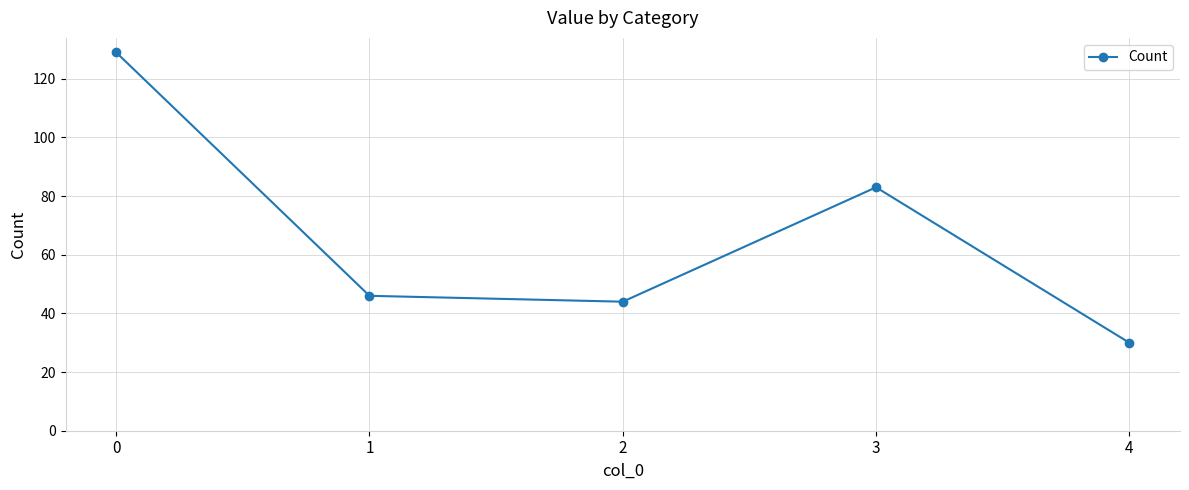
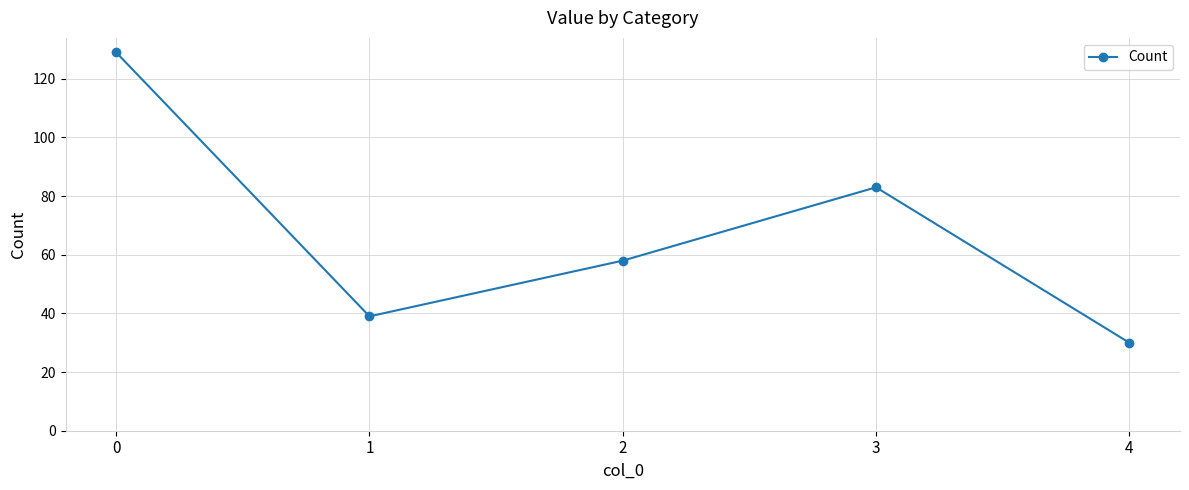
  {
    "0": 129,
-   "1": 46,
-   "2": 44,
+   "1": 39,
+   "2": 58,
    "3": 83,
    "4": 30
  }
